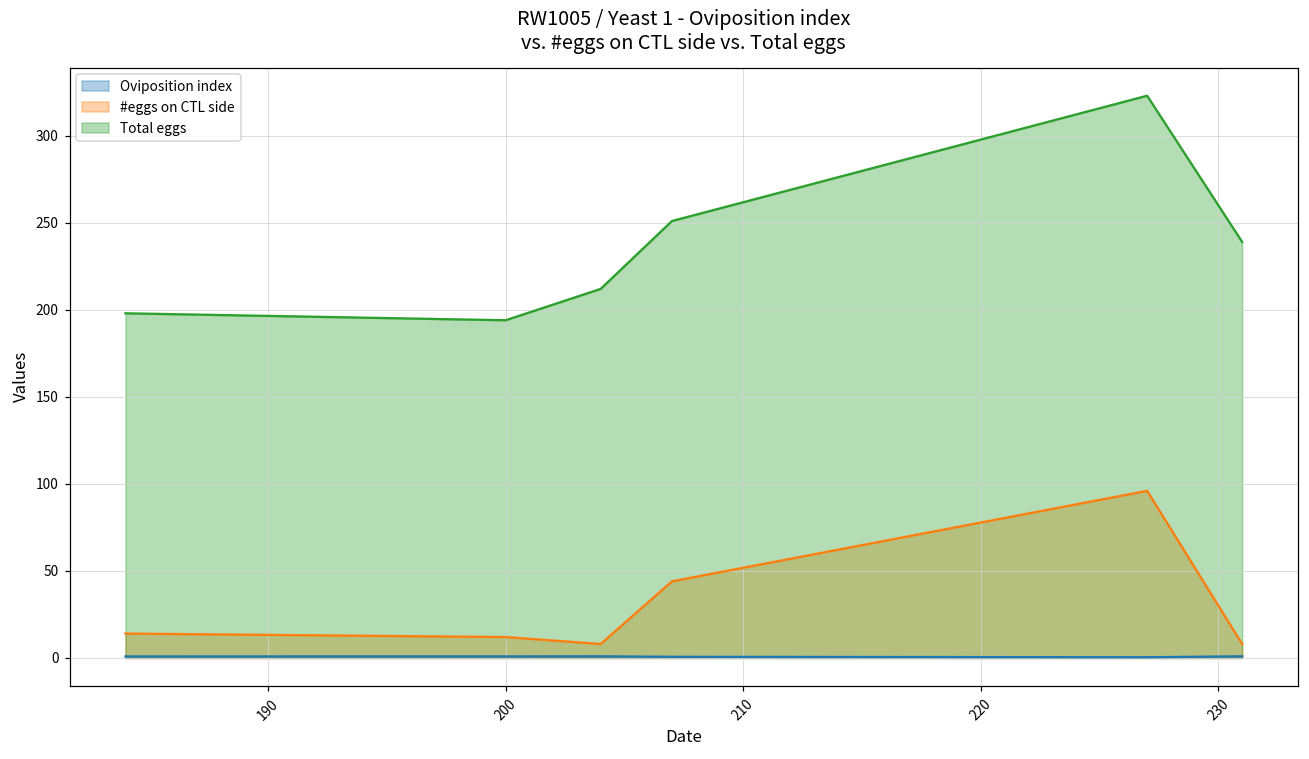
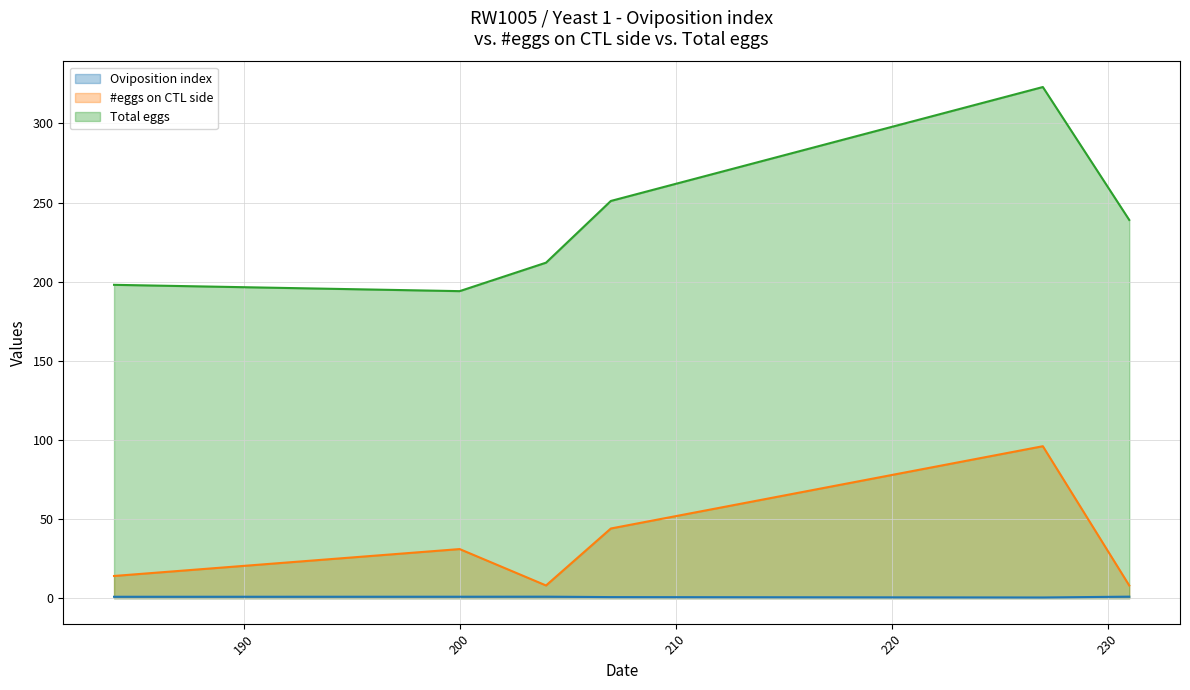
  {
    "Oviposition index": {
      "200": 1
    },
    "#eggs on CTL side": {
-     "200": 12
+     "200": 31
    },
    "Total eggs": {
      "200": 194
    }
  }
